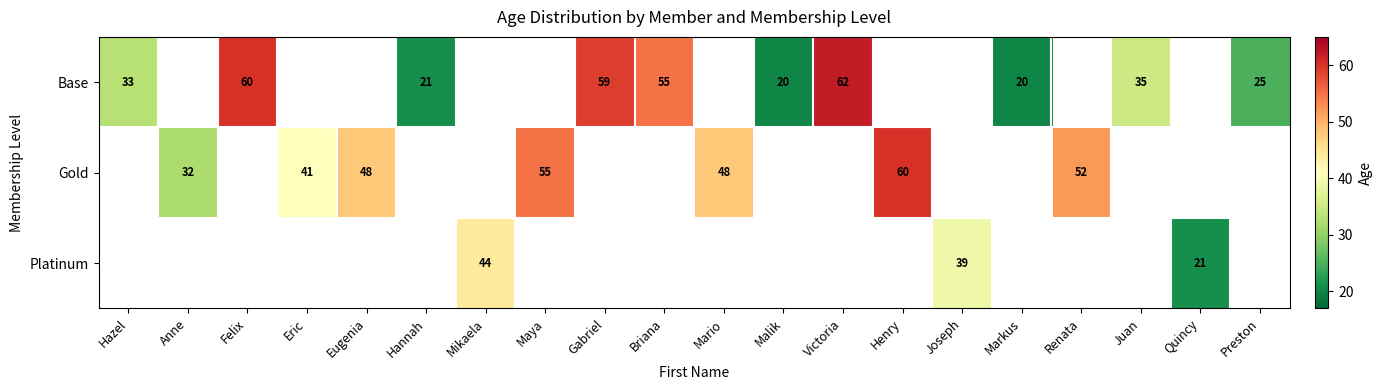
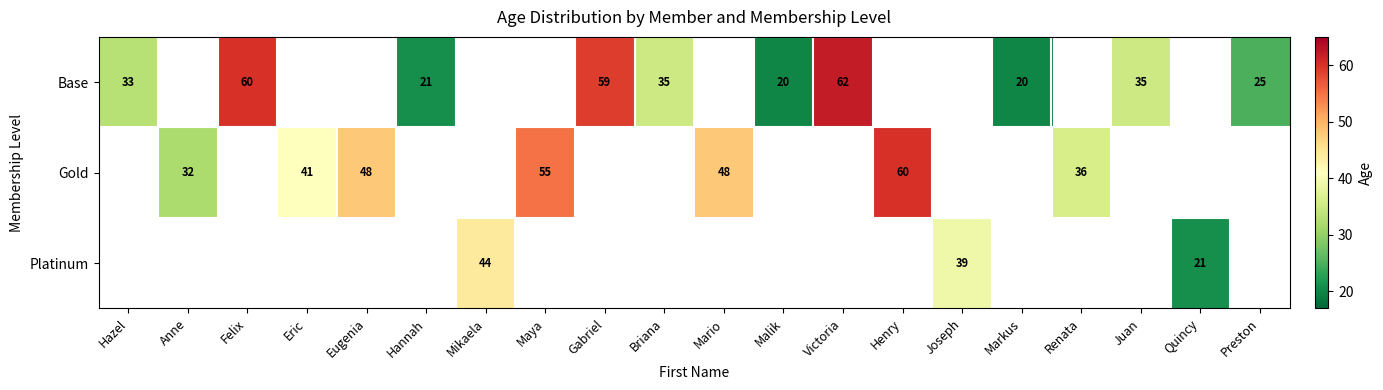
  {
    "Base": {
      "Hazel": 33,
      "Felix": 60,
      "Hannah": 21,
      "Gabriel": 59,
-     "Briana": 55,
+     "Briana": 35,
      "Malik": 20,
      "Victoria": 62,
      "Markus": 20,
      "Juan": 35,
      "Preston": 25
    },
    "Gold": {
      "Anne": 32,
      "Eric": 41,
      "Eugenia": 48,
      "Maya": 55,
      "Mario": 48,
      "Henry": 60,
-     "Renata": 52
+     "Renata": 36
    },
    "Platinum": {
      "Mikaela": 44,
      "Joseph": 39,
      "Quincy": 21
    }
  }
